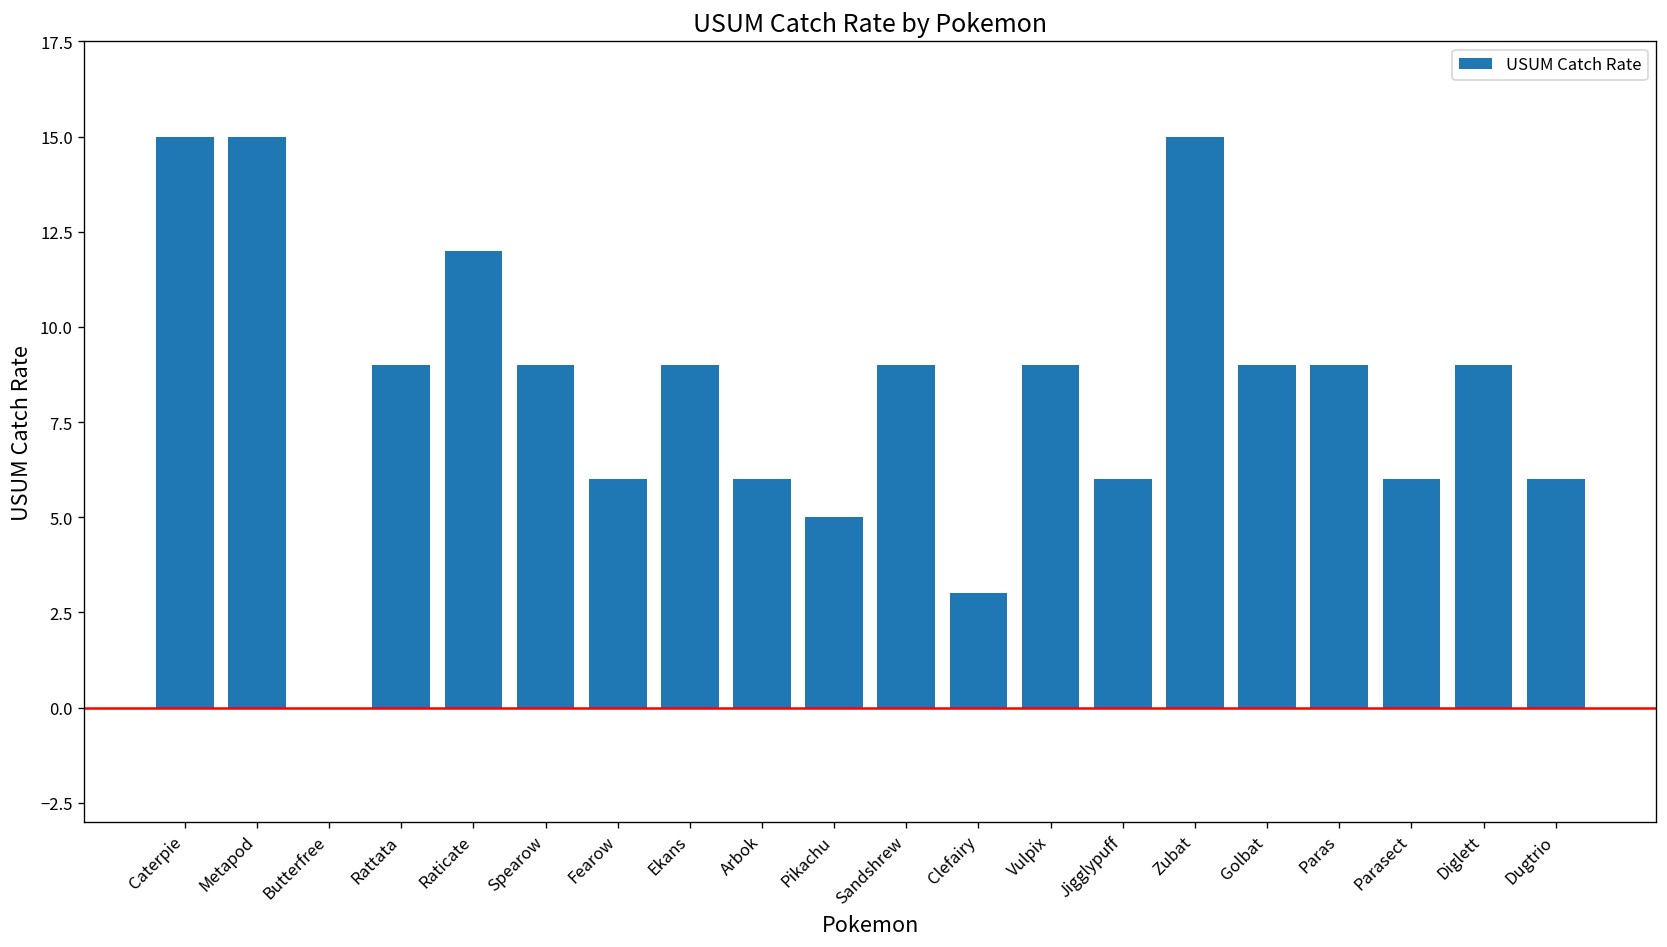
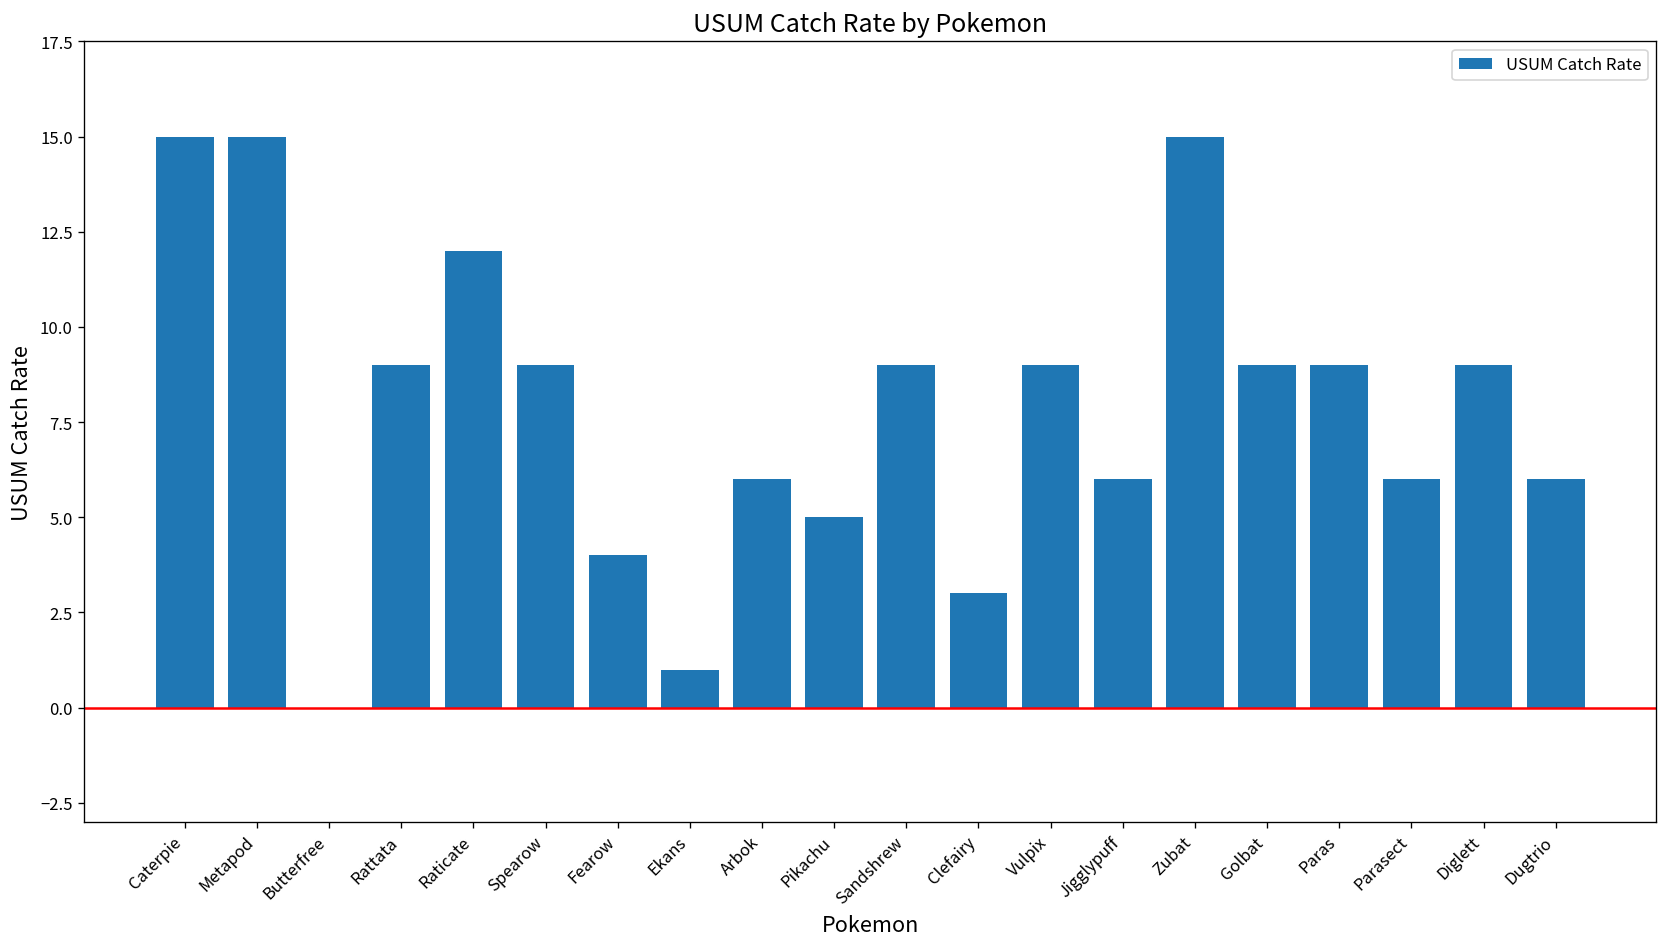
  {
    "Caterpie": 15,
    "Metapod": 15,
    "Butterfree": 0,
    "Rattata": 9,
    "Raticate": 12,
    "Spearow": 9,
-   "Fearow": 6,
-   "Ekans": 9,
+   "Fearow": 4,
+   "Ekans": 1,
    "Arbok": 6,
    "Pikachu": 5,
    "Sandshrew": 9,
    "Clefairy": 3,
    "Vulpix": 9,
    "Jigglypuff": 6,
    "Zubat": 15,
    "Golbat": 9,
    "Paras": 9,
    "Parasect": 6,
    "Diglett": 9,
    "Dugtrio": 6
  }
